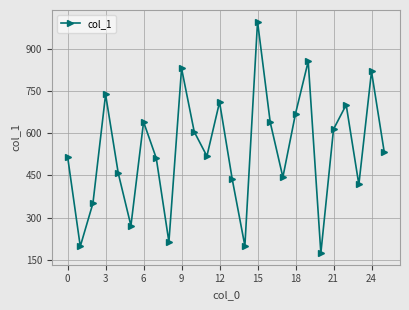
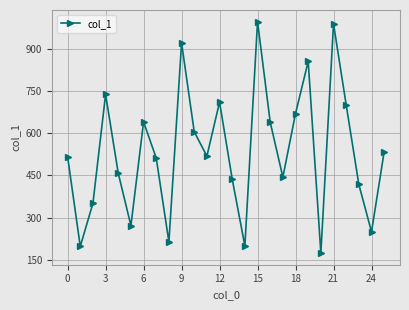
  {
    "0": 520,
    "3": 740,
    "6": 640,
-   "9": 830,
+   "9": 920,
    "12": 710,
    "15": 1000,
    "18": 670,
-   "21": 620,
-   "24": 820
+   "21": 990,
+   "24": 250
  }
